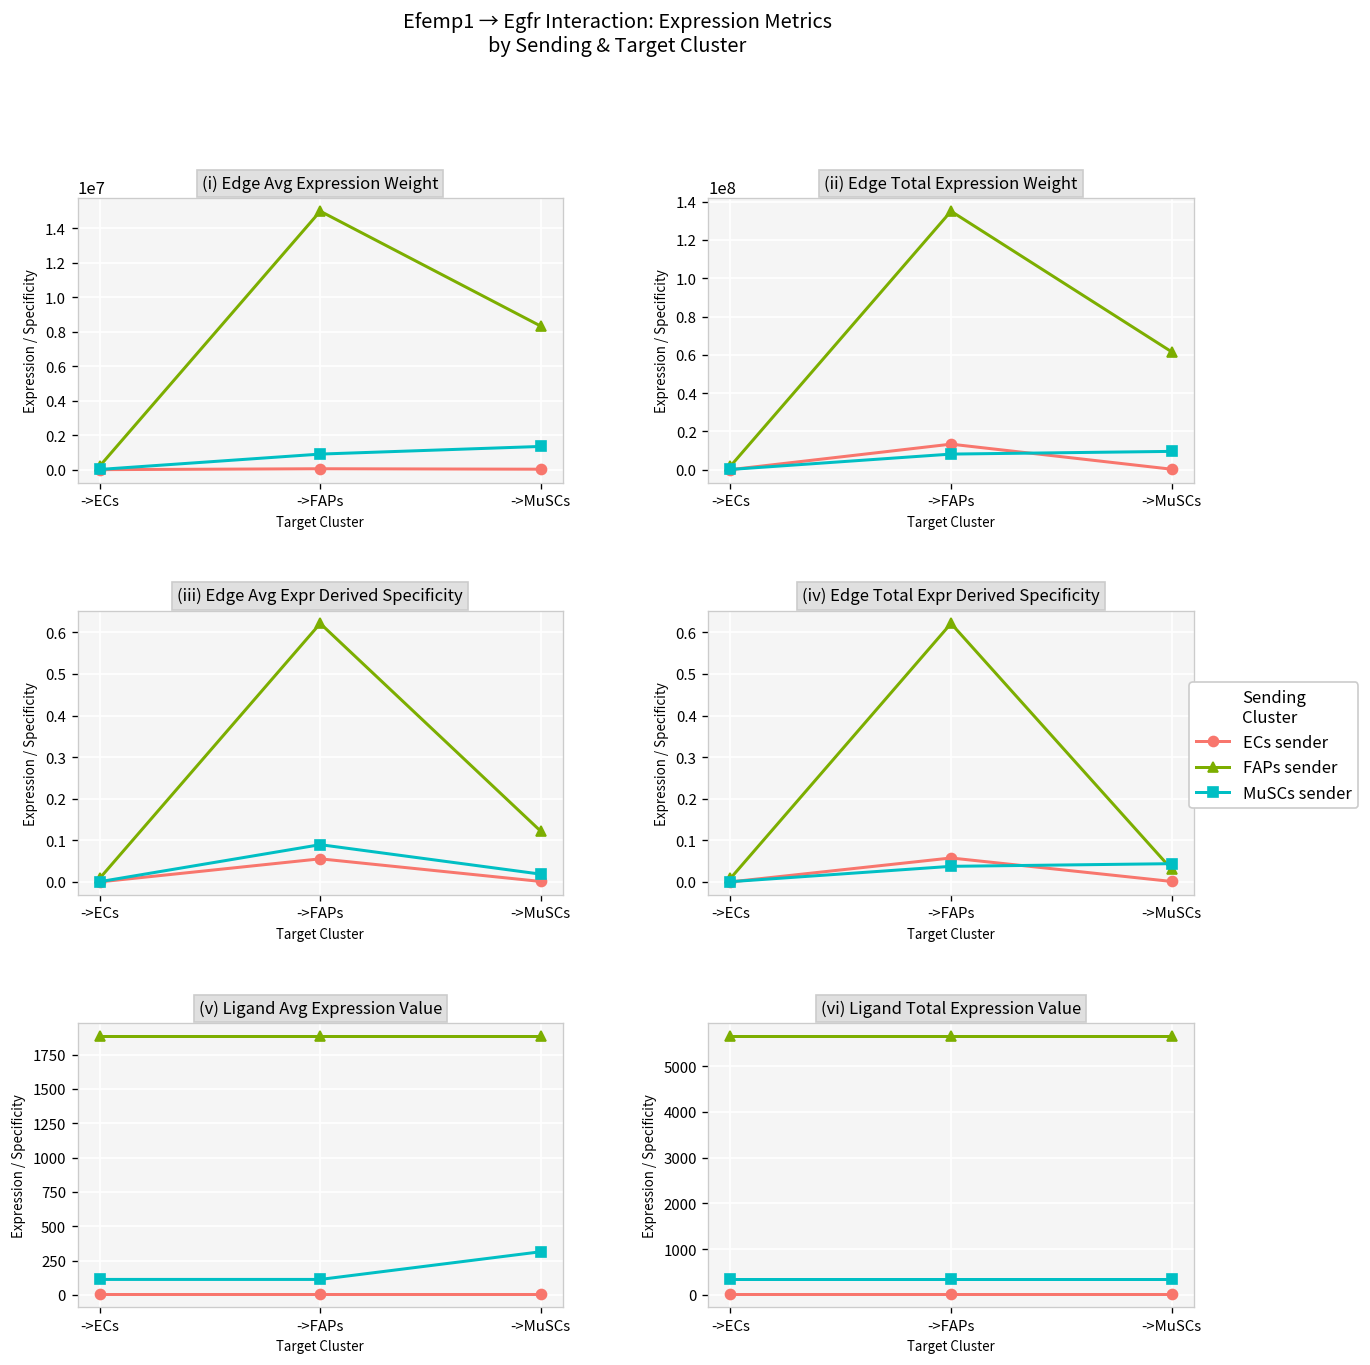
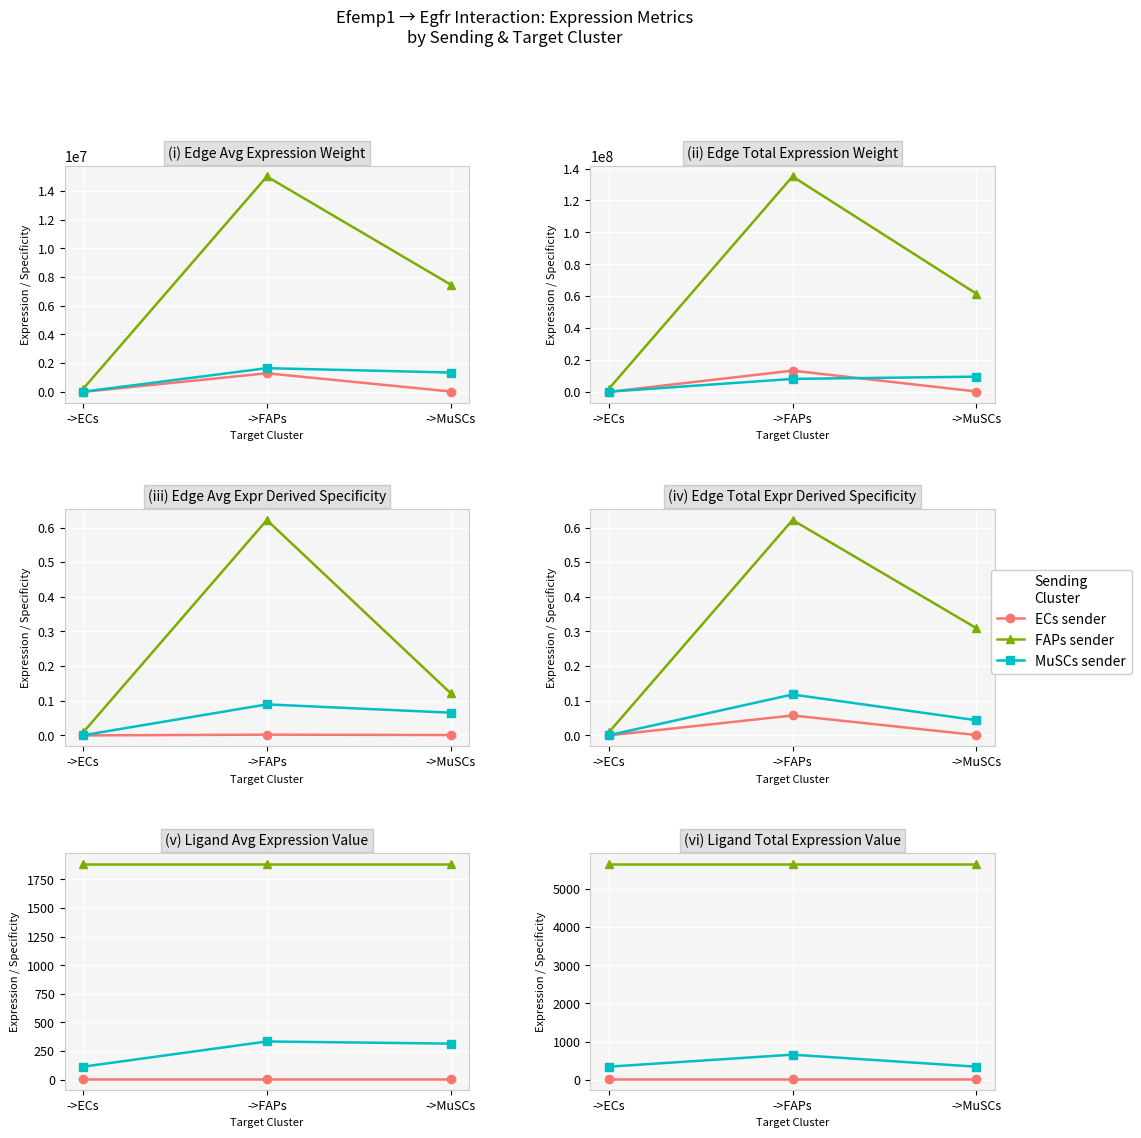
  {
    "(i) Edge Avg Expression Weight": {
      "ECs sender": {
-       "->FAPs": 100000,
+       "->FAPs": 1300000,
        "->MuSCs": 0
      },
      "FAPs sender": {
        "->ECs": 200000,
        "->FAPs": 15000000,
-       "->MuSCs": 8300000
+       "->MuSCs": 7500000
      },
      "MuSCs sender": {
-       "->FAPs": 900000,
+       "->FAPs": 1700000,
        "->MuSCs": 1300000
      }
    },
    "(ii) Edge Total Expression Weight": {
      "ECs sender": {
        "->FAPs": 13000000,
        "->MuSCs": 0
      },
      "FAPs sender": {
        "->ECs": 2000000,
        "->FAPs": 135000000,
        "->MuSCs": 62000000
      },
      "MuSCs sender": {
        "->FAPs": 8000000,
        "->MuSCs": 10000000
      }
    },
    "(iii) Edge Avg Expr Derived Specificity": {
      "ECs sender": {
-       "->FAPs": 0.06,
+       "->FAPs": 0.00,
        "->MuSCs": 0.00
      },
      "FAPs sender": {
        "->ECs": 0.01,
        "->FAPs": 0.62,
        "->MuSCs": 0.12
      },
      "MuSCs sender": {
        "->FAPs": 0.09,
-       "->MuSCs": 0.02
+       "->MuSCs": 0.07
      }
    },
    "(iv) Edge Total Expr Derived Specificity": {
      "ECs sender": {
        "->FAPs": 0.06,
        "->MuSCs": 0.00
      },
      "FAPs sender": {
        "->ECs": 0.01,
        "->FAPs": 0.62,
-       "->MuSCs": 0.03
+       "->MuSCs": 0.31
      },
      "MuSCs sender": {
-       "->FAPs": 0.04,
+       "->FAPs": 0.12,
        "->MuSCs": 0.04
      }
    },
    "(v) Ligand Avg Expression Value": {
      "ECs sender": {
        "->ECs": 10,
        "->FAPs": 10,
        "->MuSCs": 10
      },
      "FAPs sender": {
        "->ECs": 1890,
        "->FAPs": 1890,
        "->MuSCs": 1890
      },
      "MuSCs sender": {
        "->ECs": 110,
-       "->FAPs": 110,
+       "->FAPs": 330,
        "->MuSCs": 320
      }
    },
    "(vi) Ligand Total Expression Value": {
      "ECs sender": {
        "->ECs": 0,
        "->FAPs": 0,
        "->MuSCs": 0
      },
      "FAPs sender": {
        "->ECs": 5700,
        "->FAPs": 5700,
        "->MuSCs": 5700
      },
      "MuSCs sender": {
        "->ECs": 300,
-       "->FAPs": 300,
+       "->FAPs": 700,
        "->MuSCs": 300
      }
    }
  }
